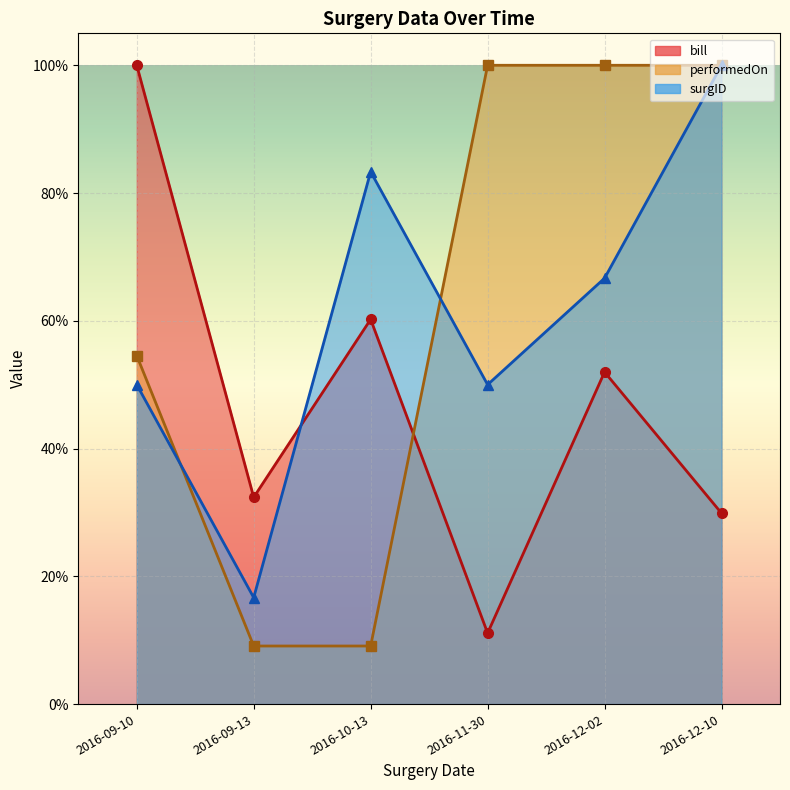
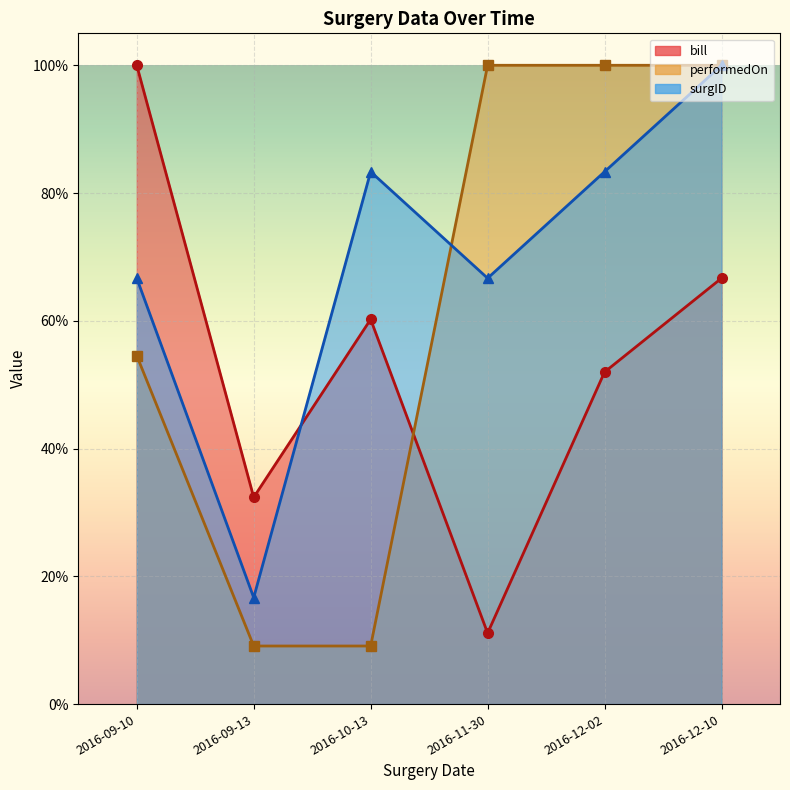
  {
    "bill": {
      "2016-09-10": "100%",
      "2016-09-13": "32%",
      "2016-10-13": "60%",
      "2016-11-30": "11%",
      "2016-12-02": "52%",
-     "2016-12-10": "30%"
+     "2016-12-10": "67%"
    },
    "performedOn": {
      "2016-09-10": "55%",
      "2016-09-13": "9%",
      "2016-10-13": "9%",
      "2016-11-30": "100%",
      "2016-12-02": "100%"
    },
    "surgID": {
-     "2016-09-10": "50%",
+     "2016-09-10": "67%",
      "2016-09-13": "17%",
      "2016-10-13": "83%",
-     "2016-11-30": "50%",
-     "2016-12-02": "67%"
+     "2016-11-30": "67%",
+     "2016-12-02": "83%"
    }
  }
